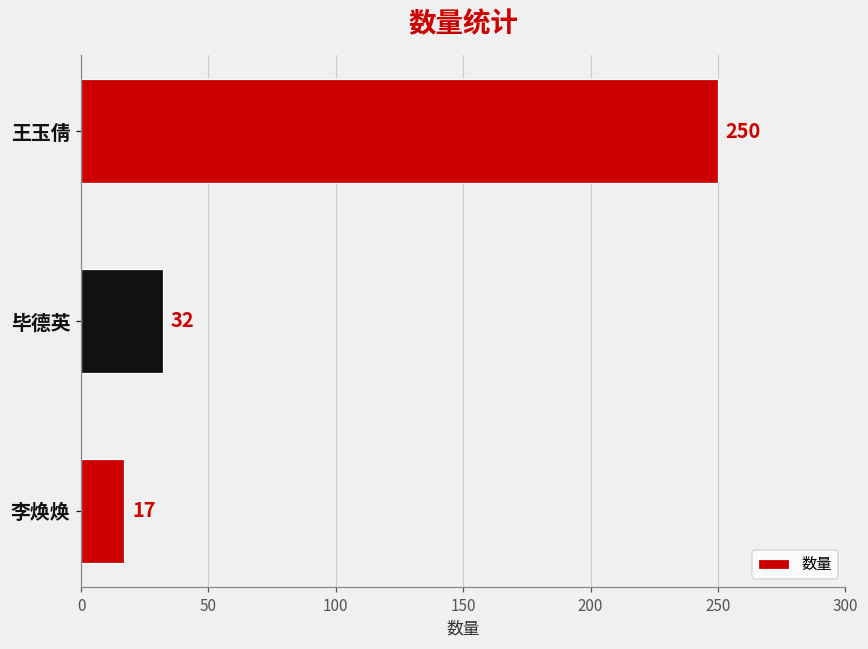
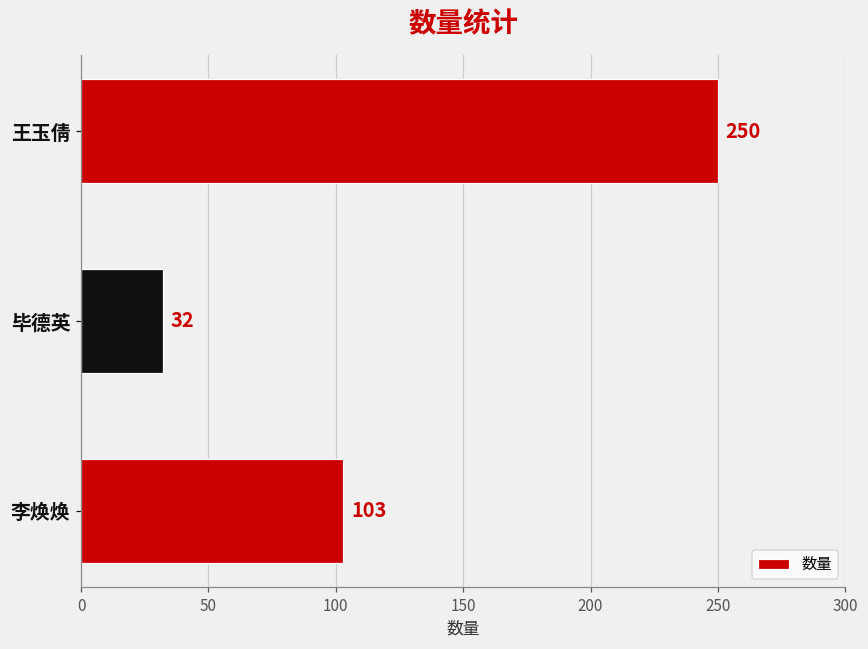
  {
    "王玉倩": 250,
    "毕德英": 32,
-   "李焕焕": 17
+   "李焕焕": 103
  }
